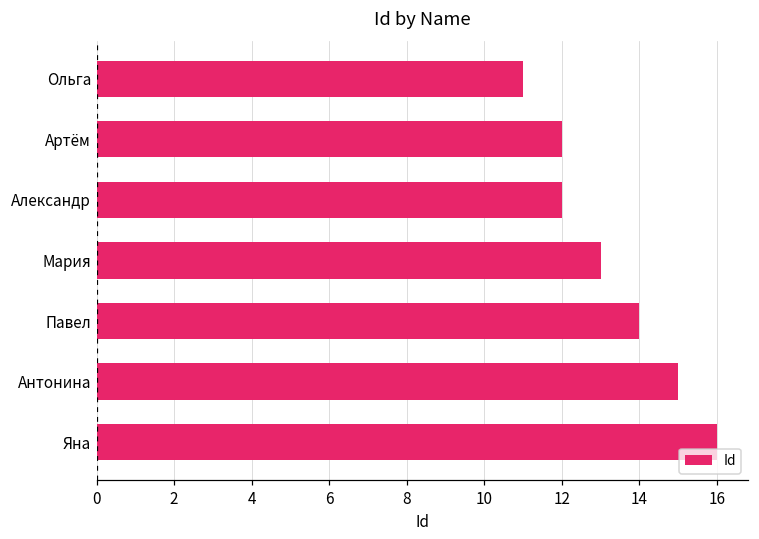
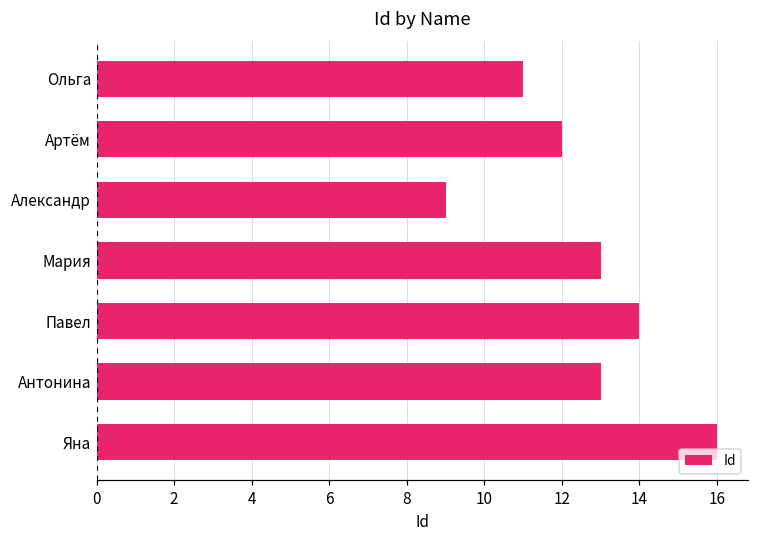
  {
    "Ольга": 11,
    "Артём": 12,
-   "Александр": 12,
+   "Александр": 9,
    "Мария": 13,
    "Павел": 14,
-   "Антонина": 15,
+   "Антонина": 13,
    "Яна": 16
  }
